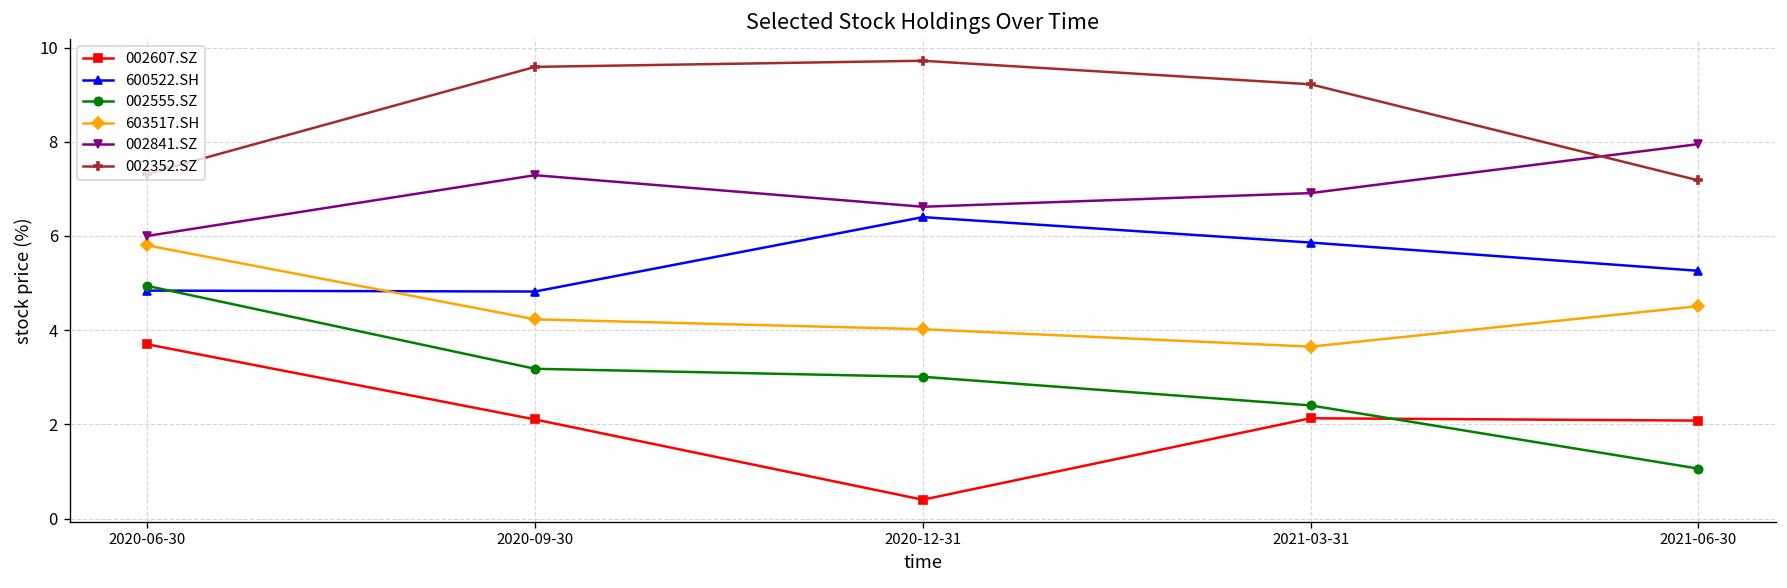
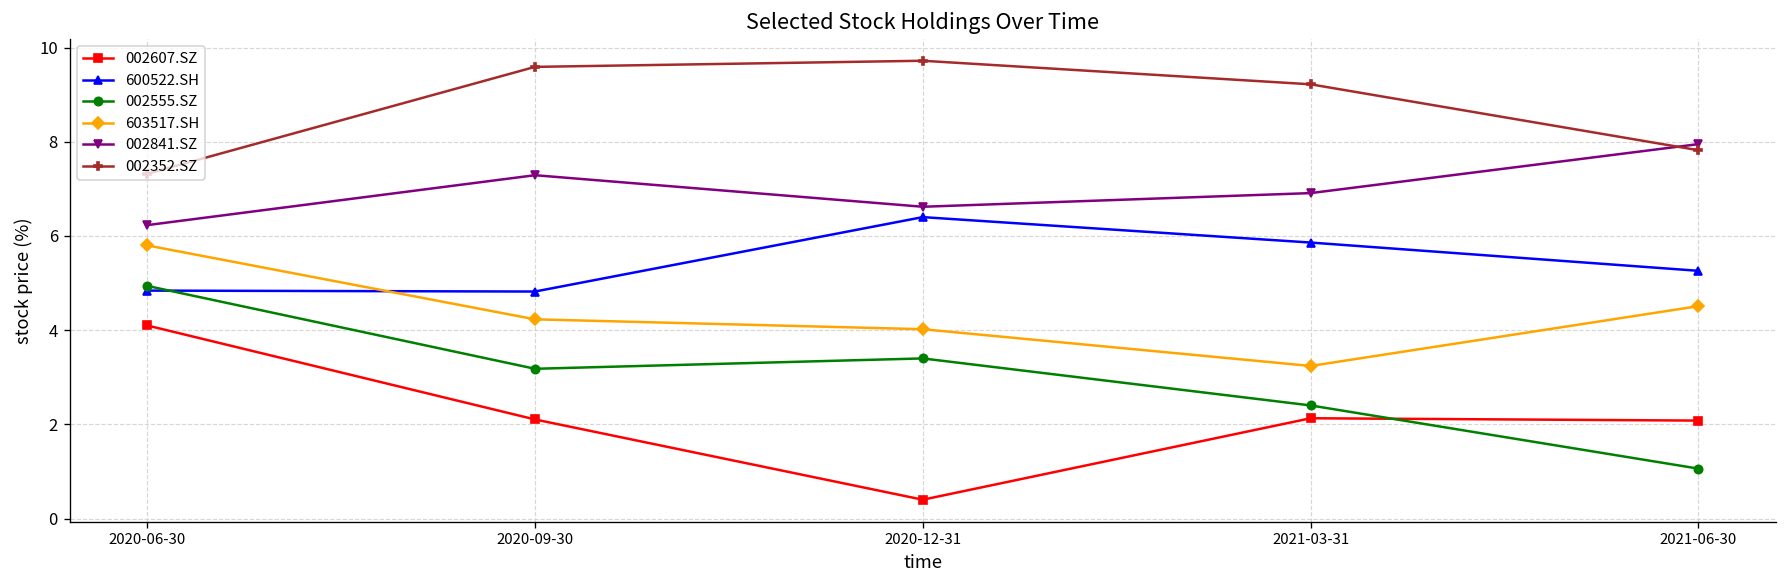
  {
    "002607.SZ": {
-     "2020-06-30": 3.7,
+     "2020-06-30": 4.1,
      "2020-09-30": 2.1,
      "2020-12-31": 0.4,
      "2021-03-31": 2.1,
      "2021-06-30": 2.1
    },
    "600522.SH": {
      "2020-06-30": 4.8,
      "2020-09-30": 4.8,
      "2020-12-31": 6.4,
      "2021-03-31": 5.9,
      "2021-06-30": 5.3
    },
    "002555.SZ": {
      "2020-06-30": 4.9,
      "2020-09-30": 3.2,
-     "2020-12-31": 3.0,
+     "2020-12-31": 3.4,
      "2021-03-31": 2.4,
      "2021-06-30": 1.1
    },
    "603517.SH": {
      "2020-06-30": 5.8,
      "2020-09-30": 4.2,
      "2020-12-31": 4.0,
-     "2021-03-31": 3.7,
+     "2021-03-31": 3.2,
      "2021-06-30": 4.5
    },
    "002841.SZ": {
-     "2020-06-30": 6.0,
+     "2020-06-30": 6.2,
      "2020-09-30": 7.3,
      "2020-12-31": 6.6,
      "2021-03-31": 6.9,
      "2021-06-30": 8.0
    },
    "002352.SZ": {
      "2020-09-30": 9.6,
      "2020-12-31": 9.7,
      "2021-03-31": 9.2,
-     "2021-06-30": 7.2
+     "2021-06-30": 7.8
    }
  }
